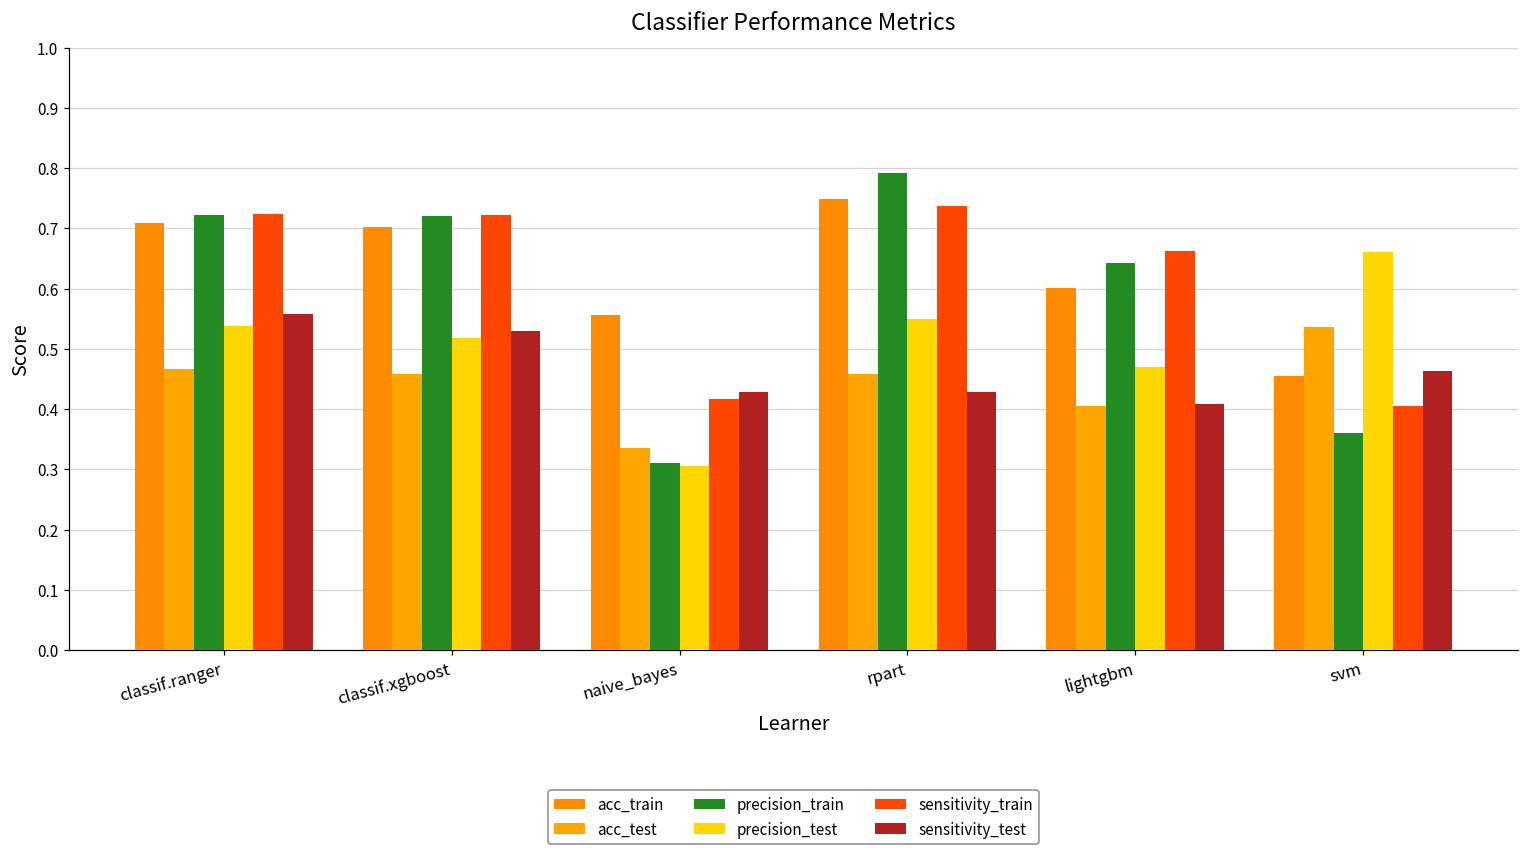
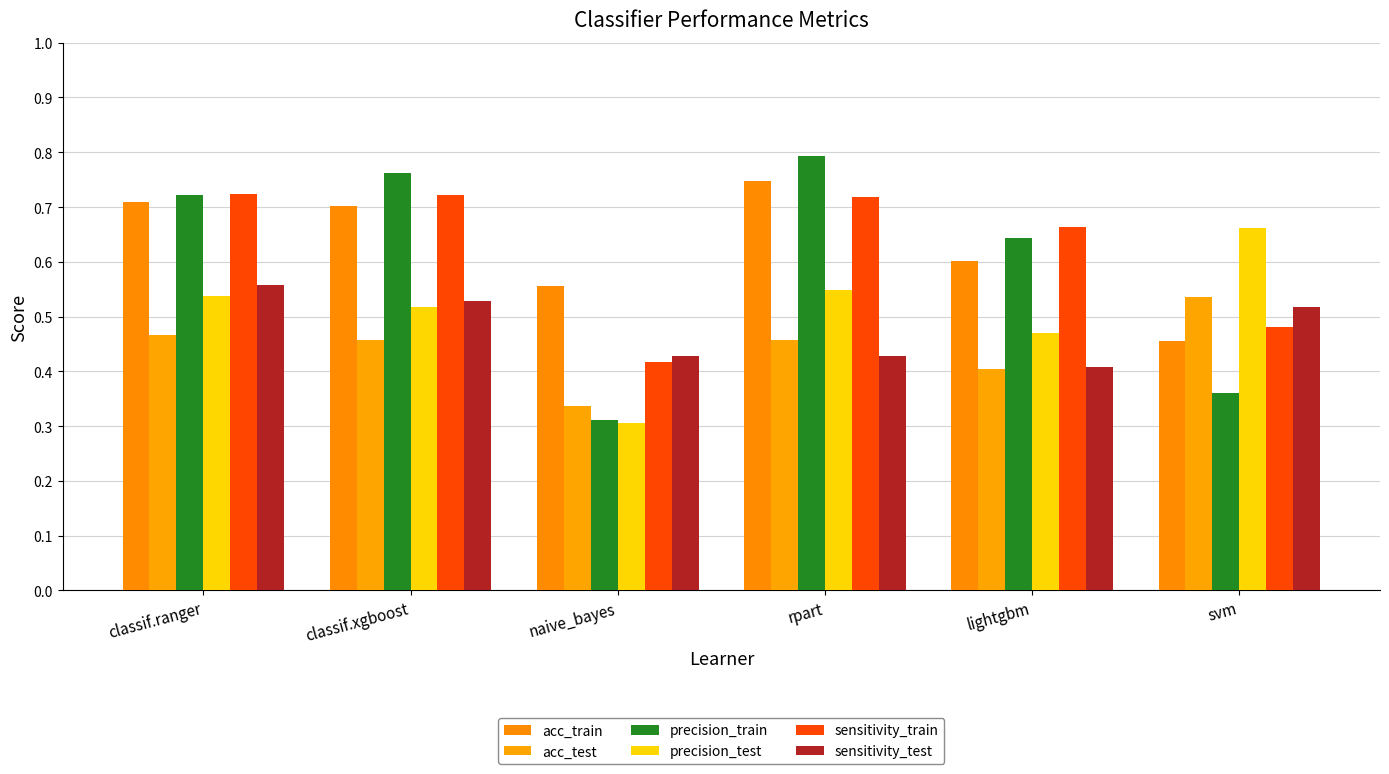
  {
    "precision_train": {
      "classif.ranger": 0.72,
-     "classif.xgboost": 0.72,
+     "classif.xgboost": 0.76,
      "naive_bayes": 0.31,
      "rpart": 0.79,
      "lightgbm": 0.64,
      "svm": 0.36
    },
    "sensitivity_train": {
      "classif.ranger": 0.72,
      "classif.xgboost": 0.72,
      "naive_bayes": 0.42,
-     "rpart": 0.74,
+     "rpart": 0.72,
      "lightgbm": 0.66,
-     "svm": 0.40
+     "svm": 0.48
    },
    "sensitivity_test": {
      "classif.ranger": 0.56,
      "classif.xgboost": 0.53,
      "naive_bayes": 0.43,
      "rpart": 0.43,
      "lightgbm": 0.41,
-     "svm": 0.46
+     "svm": 0.52
    }
  }
